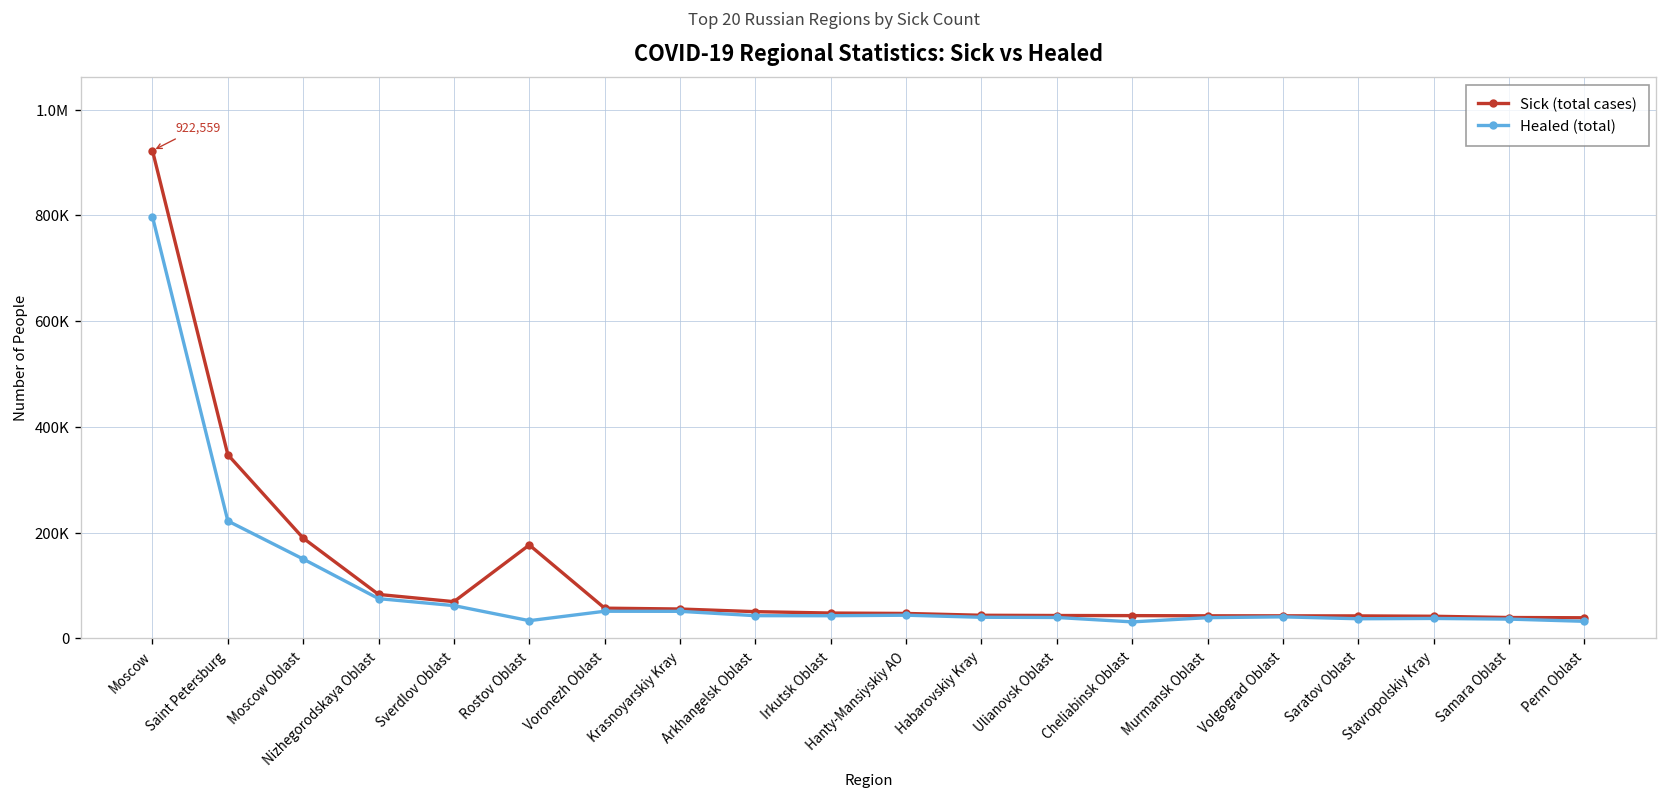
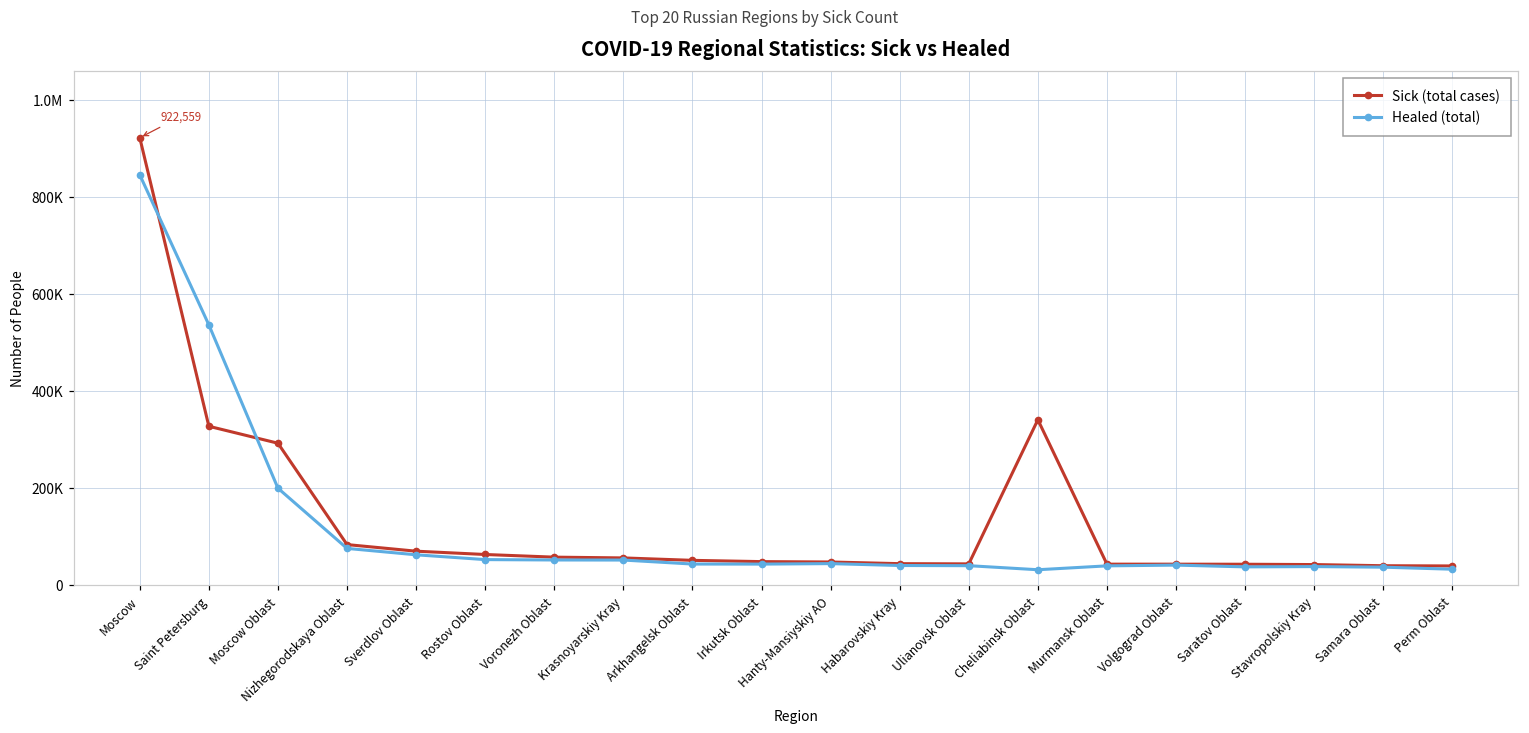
  {
    "Sick (total cases)": {
-     "Saint Petersburg": 350000,
-     "Moscow Oblast": 190000,
+     "Saint Petersburg": 330000,
+     "Moscow Oblast": 290000,
      "Nizhegorodskaya Oblast": 80000,
      "Sverdlov Oblast": 70000,
-     "Rostov Oblast": 180000,
+     "Rostov Oblast": 60000,
      "Voronezh Oblast": 60000,
      "Arkhangelsk Oblast": 50000,
-     "Cheliabinsk Oblast": 40000,
+     "Cheliabinsk Oblast": 340000,
      "Perm Oblast": 40000
    },
    "Healed (total)": {
-     "Moscow": 800000,
-     "Saint Petersburg": 220000,
-     "Moscow Oblast": 150000,
+     "Moscow": 850000,
+     "Saint Petersburg": 540000,
+     "Moscow Oblast": 200000,
      "Nizhegorodskaya Oblast": 80000,
      "Sverdlov Oblast": 60000,
-     "Rostov Oblast": 30000,
+     "Rostov Oblast": 50000,
      "Voronezh Oblast": 50000,
      "Arkhangelsk Oblast": 40000,
      "Cheliabinsk Oblast": 30000,
      "Perm Oblast": 30000
    }
  }
